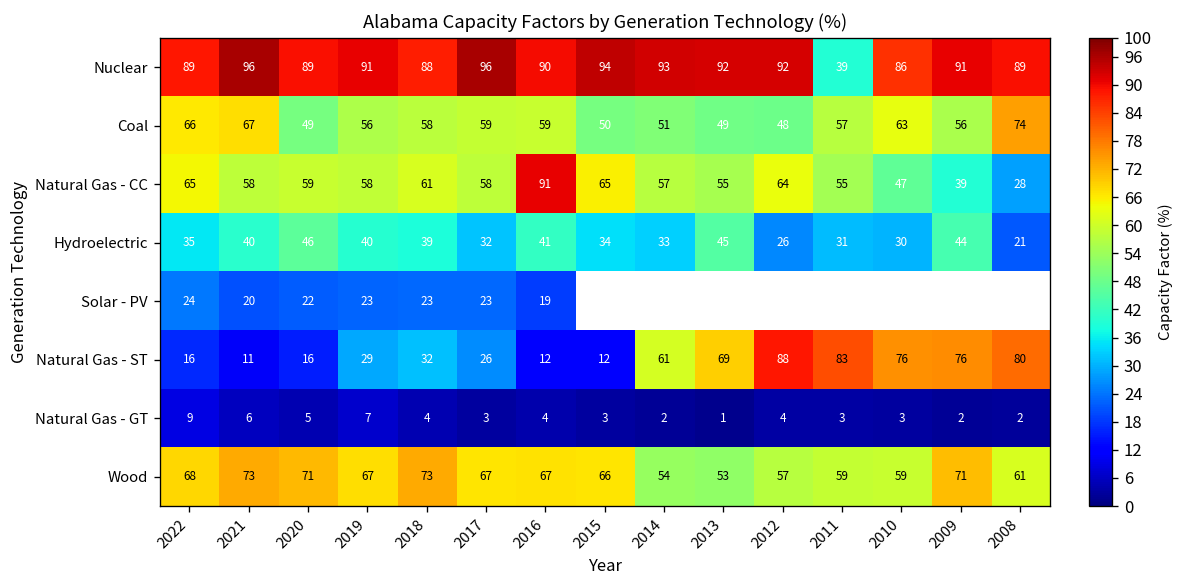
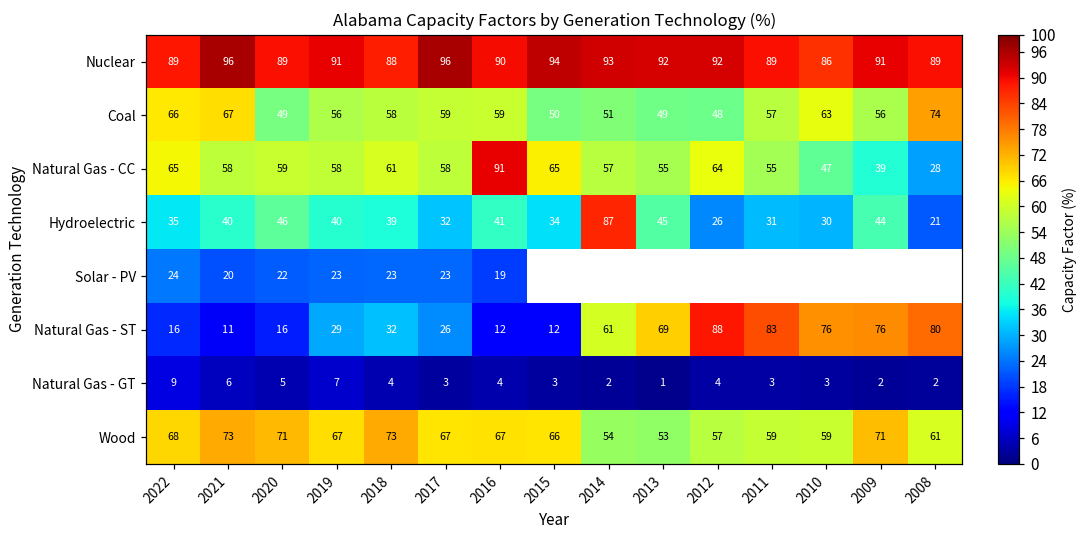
  {
    "Nuclear": {
      "2022": 89,
      "2021": 96,
      "2020": 89,
      "2019": 91,
      "2018": 88,
      "2017": 96,
      "2016": 90,
      "2015": 94,
      "2014": 93,
      "2013": 92,
      "2012": 92,
-     "2011": 39,
+     "2011": 89,
      "2010": 86,
      "2009": 91,
      "2008": 89
    },
    "Coal": {
      "2022": 66,
      "2021": 67,
      "2020": 49,
      "2019": 56,
      "2018": 58,
      "2017": 59,
      "2016": 59,
      "2015": 50,
      "2014": 51,
      "2013": 49,
      "2012": 48,
      "2011": 57,
      "2010": 63,
      "2009": 56,
      "2008": 74
    },
    "Natural Gas - CC": {
      "2022": 65,
      "2021": 58,
      "2020": 59,
      "2019": 58,
      "2018": 61,
      "2017": 58,
      "2016": 91,
      "2015": 65,
      "2014": 57,
      "2013": 55,
      "2012": 64,
      "2011": 55,
      "2010": 47,
      "2009": 39,
      "2008": 28
    },
    "Hydroelectric": {
      "2022": 35,
      "2021": 40,
      "2020": 46,
      "2019": 40,
      "2018": 39,
      "2017": 32,
      "2016": 41,
      "2015": 34,
-     "2014": 33,
+     "2014": 87,
      "2013": 45,
      "2012": 26,
      "2011": 31,
      "2010": 30,
      "2009": 44,
      "2008": 21
    },
    "Solar - PV": {
      "2022": 24,
      "2021": 20,
      "2020": 22,
      "2019": 23,
      "2018": 23,
      "2017": 23,
      "2016": 19
    },
    "Natural Gas - ST": {
      "2022": 16,
      "2021": 11,
      "2020": 16,
      "2019": 29,
      "2018": 32,
      "2017": 26,
      "2016": 12,
      "2015": 12,
      "2014": 61,
      "2013": 69,
      "2012": 88,
      "2011": 83,
      "2010": 76,
      "2009": 76,
      "2008": 80
    },
    "Natural Gas - GT": {
      "2022": 9,
      "2021": 6,
      "2020": 5,
      "2019": 7,
      "2018": 4,
      "2017": 3,
      "2016": 4,
      "2015": 3,
      "2014": 2,
      "2013": 1,
      "2012": 4,
      "2011": 3,
      "2010": 3,
      "2009": 2,
      "2008": 2
    },
    "Wood": {
      "2022": 68,
      "2021": 73,
      "2020": 71,
      "2019": 67,
      "2018": 73,
      "2017": 67,
      "2016": 67,
      "2015": 66,
      "2014": 54,
      "2013": 53,
      "2012": 57,
      "2011": 59,
      "2010": 59,
      "2009": 71,
      "2008": 61
    }
  }
